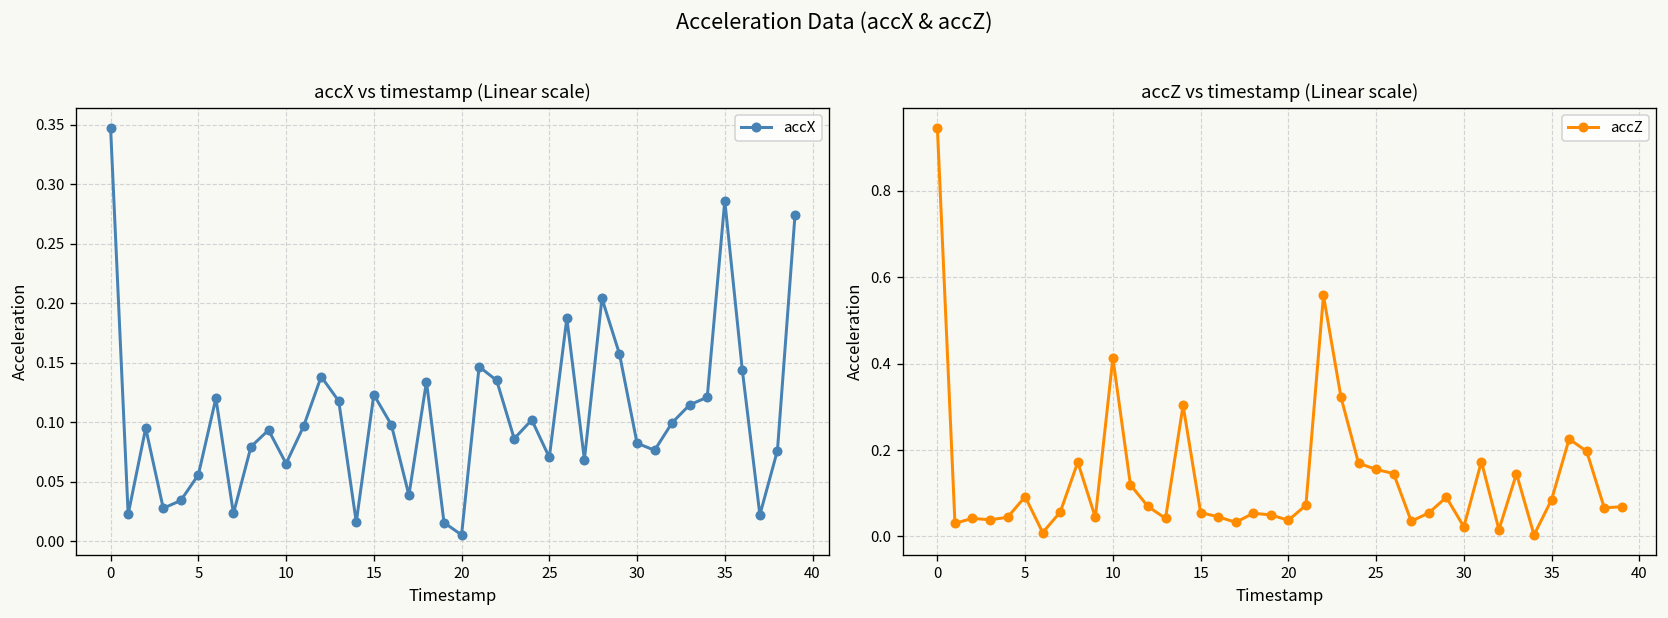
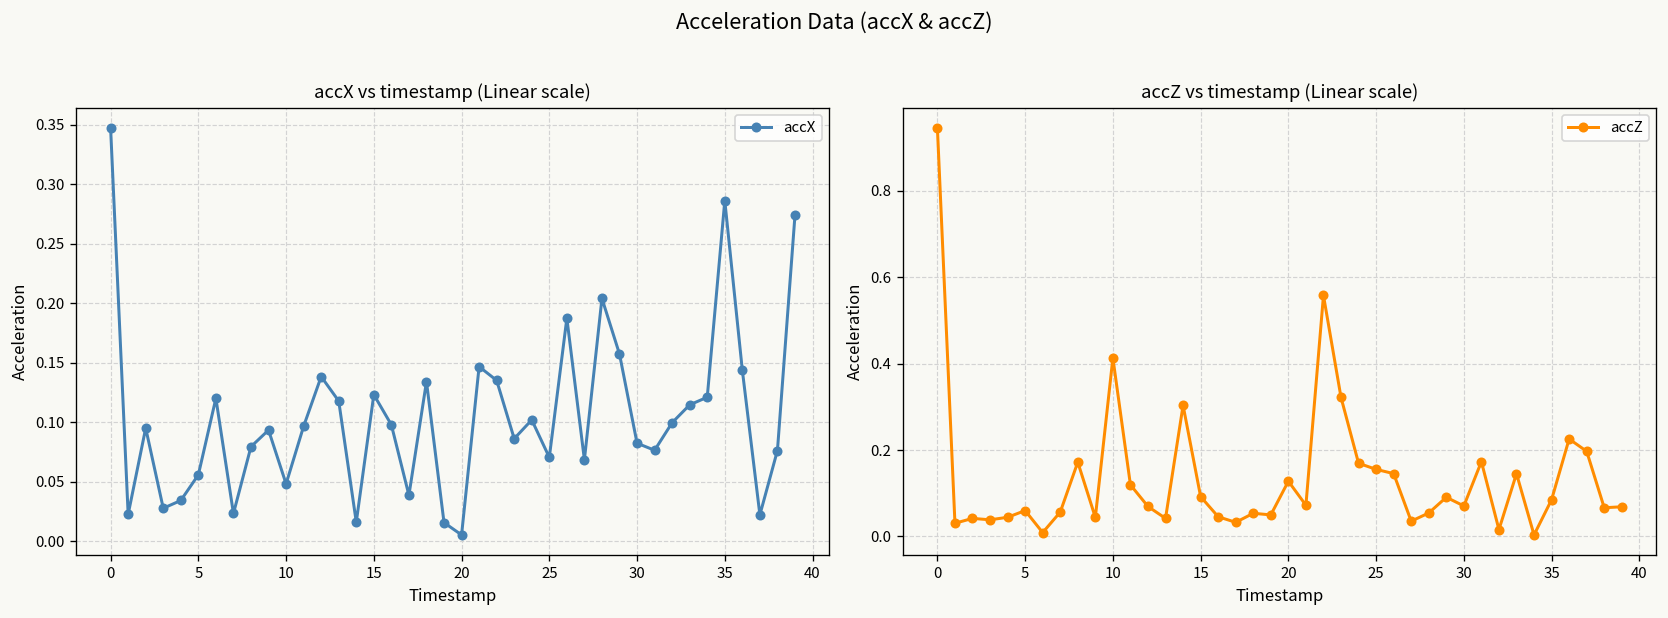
  {
    "accX vs timestamp (Linear scale)": {
      "0": 0.35,
      "5": 0.06,
-     "10": 0.07,
+     "10": 0.05,
      "15": 0.12,
      "20": 0.01,
      "25": 0.07,
      "30": 0.08,
      "35": 0.29
    },
    "accZ vs timestamp (Linear scale)": {
      "0": 0.95,
-     "5": 0.09,
+     "5": 0.06,
      "10": 0.41,
-     "15": 0.06,
-     "20": 0.04,
+     "15": 0.09,
+     "20": 0.13,
      "25": 0.16,
-     "30": 0.02,
+     "30": 0.07,
      "35": 0.09
    }
  }
